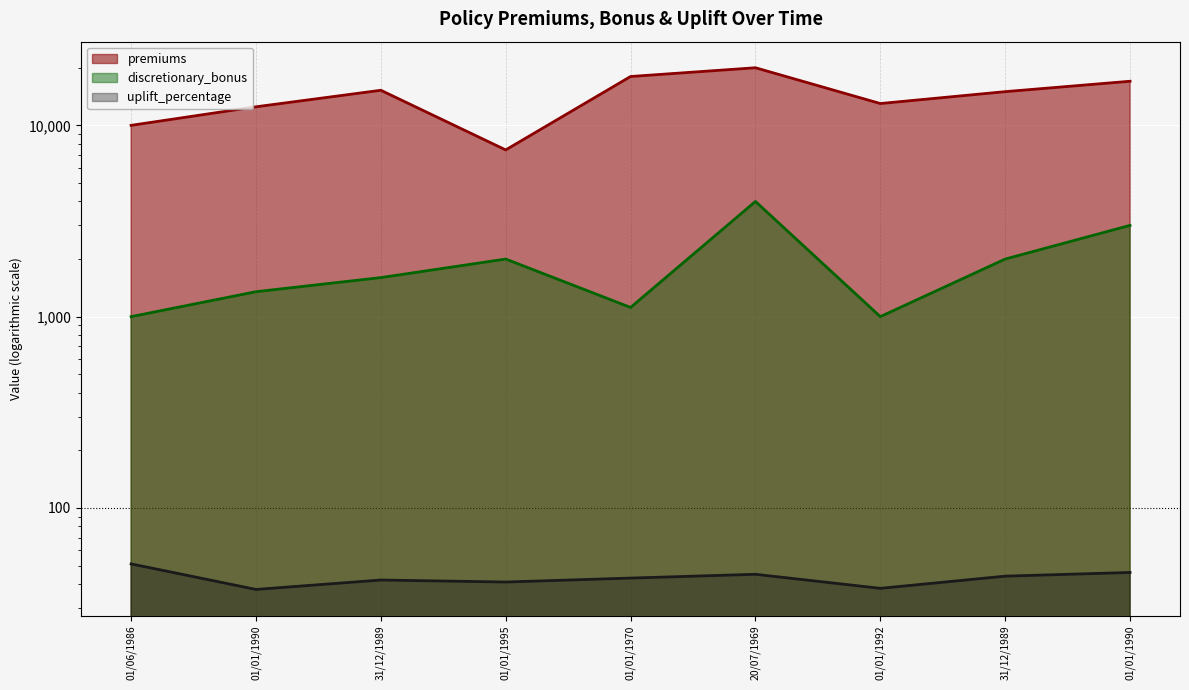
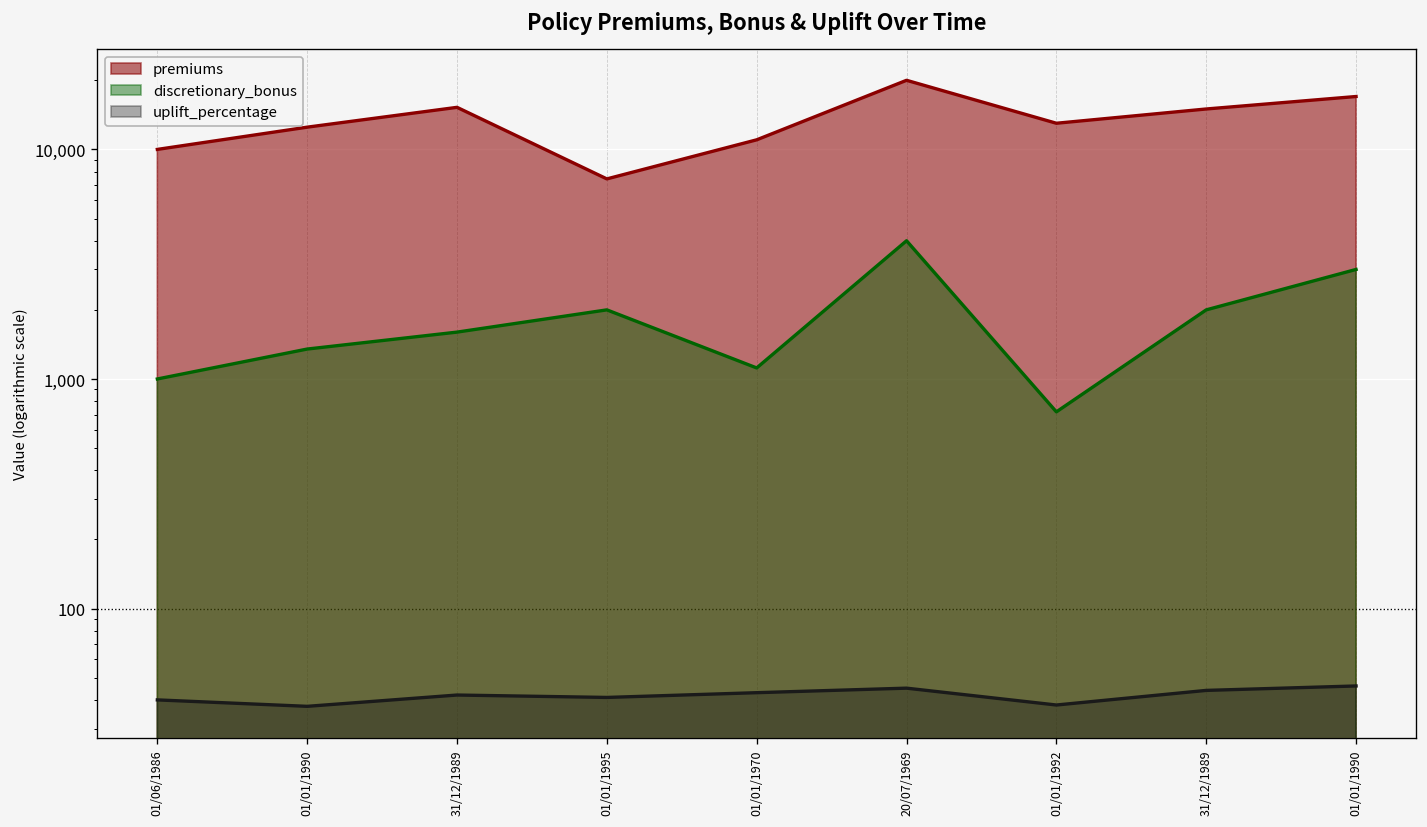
  {
    "premiums": {
      "01/06/1986": "10,000",
      "01/01/1995": "7,400",
-     "01/01/1970": "18,000",
+     "01/01/1970": "11,000",
      "20/07/1969": "20,000",
      "01/01/1992": "13,000"
    },
    "discretionary_bonus": {
      "01/06/1986": "1,000",
      "01/01/1995": "2,000",
      "01/01/1970": "1,100",
      "20/07/1969": "4,000",
-     "01/01/1992": "1,000"
+     "01/01/1992": "720"
    },
    "uplift_percentage": {
-     "01/06/1986": "51",
+     "01/06/1986": "40",
      "01/01/1995": "41",
      "01/01/1970": "43",
      "20/07/1969": "45",
      "01/01/1992": "38"
    }
  }
